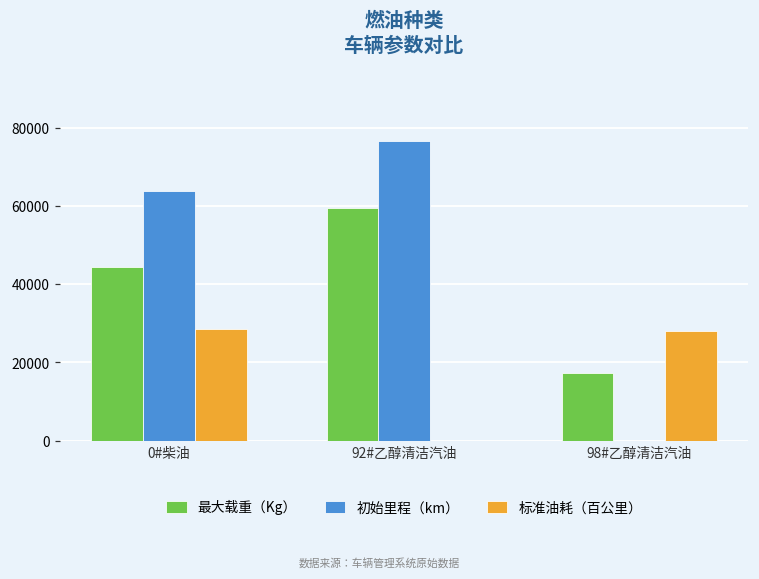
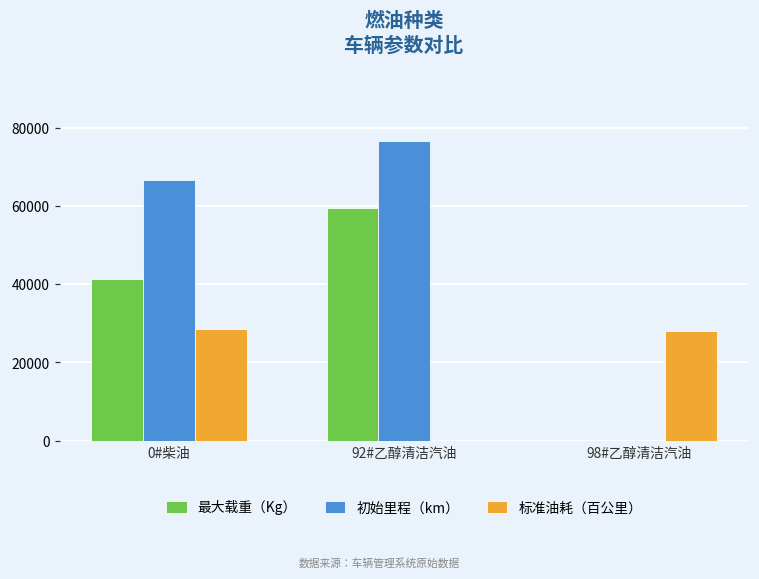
  {
    "最大载重（Kg）": {
-     "0#柴油": 44000,
+     "0#柴油": 41000,
      "92#乙醇清洁汽油": 59000,
-     "98#乙醇清洁汽油": 17000
+     "98#乙醇清洁汽油": 0
    },
    "初始里程（km）": {
-     "0#柴油": 64000,
+     "0#柴油": 67000,
      "92#乙醇清洁汽油": 77000
    },
    "标准油耗（百公里）": {
      "0#柴油": 29000,
      "98#乙醇清洁汽油": 28000
    }
  }
